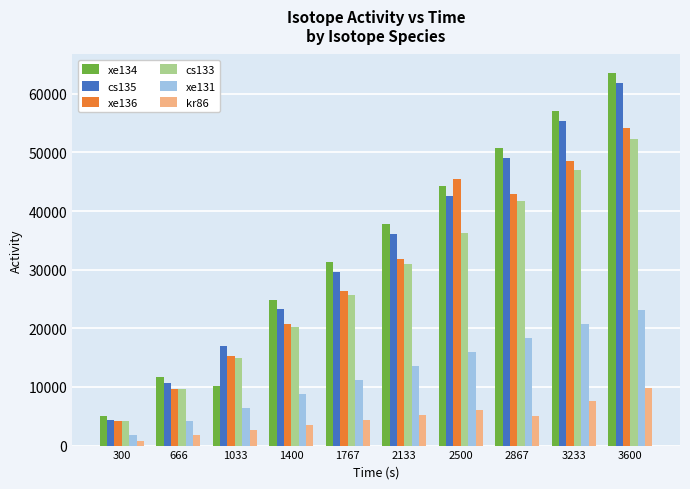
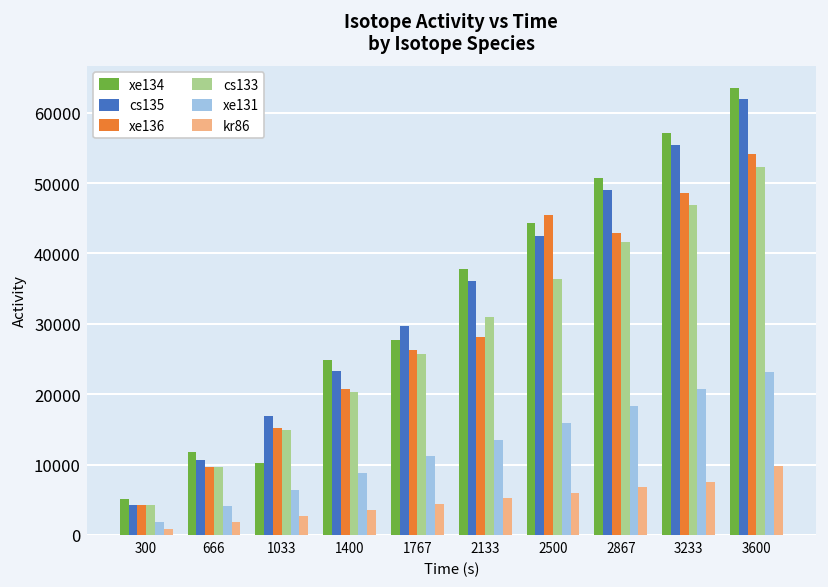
  {
    "xe134": {
      "300": 5000,
      "666": 12000,
      "1033": 10000,
      "1400": 25000,
-     "1767": 31000,
+     "1767": 28000,
      "2133": 38000,
      "2500": 44000,
      "2867": 51000,
      "3233": 57000,
      "3600": 64000
    },
    "cs135": {
      "300": 4000,
      "666": 11000,
      "1033": 17000,
      "1400": 23000,
      "1767": 30000,
      "2133": 36000,
      "2500": 43000,
      "2867": 49000,
      "3233": 55000,
      "3600": 62000
    },
    "xe136": {
      "300": 4000,
      "666": 10000,
      "1033": 15000,
      "1400": 21000,
      "1767": 26000,
-     "2133": 32000,
+     "2133": 28000,
      "2500": 45000,
      "2867": 43000,
      "3233": 49000,
      "3600": 54000
    },
    "cs133": {
      "300": 4000,
      "666": 10000,
      "1033": 15000,
      "1400": 20000,
      "1767": 26000,
      "2133": 31000,
      "2500": 36000,
      "2867": 42000,
      "3233": 47000,
      "3600": 52000
    },
    "xe131": {
      "300": 2000,
      "666": 4000,
      "1033": 6000,
      "1400": 9000,
      "1767": 11000,
      "2133": 14000,
      "2500": 16000,
      "2867": 18000,
      "3233": 21000,
      "3600": 23000
    },
    "kr86": {
      "300": 1000,
      "666": 2000,
      "1033": 3000,
      "1400": 4000,
      "1767": 4000,
      "2133": 5000,
      "2500": 6000,
-     "2867": 5000,
+     "2867": 7000,
      "3233": 8000,
      "3600": 10000
    }
  }
